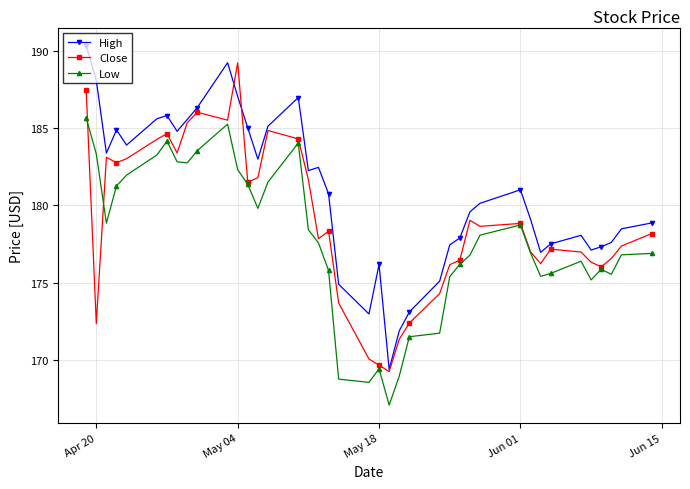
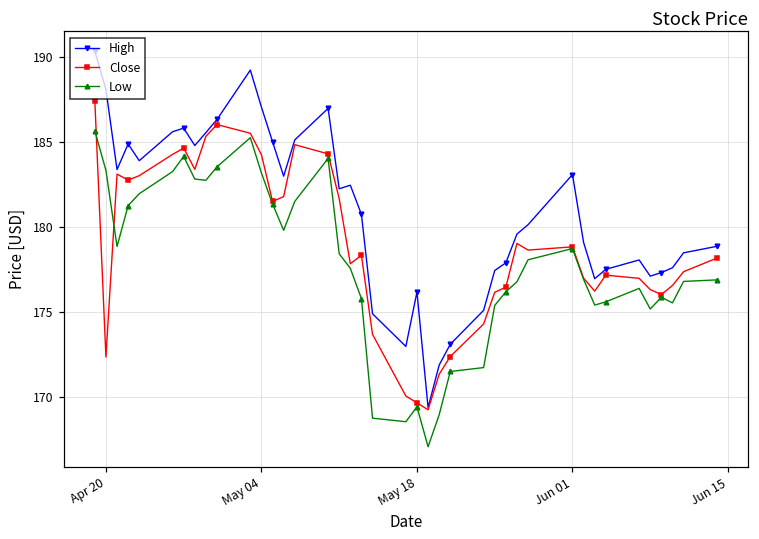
  {
    "High": {
      "May 04": 187.0,
      "May 18": 176.2,
-     "Jun 01": 181.0
+     "Jun 01": 183.1
    },
    "Close": {
      "Apr 20": 172.4,
-     "May 04": 189.2,
+     "May 04": 184.3,
      "May 18": 169.7
    },
    "Low": {
      "Apr 20": 183.3,
-     "May 04": 182.3,
+     "May 04": 183.2,
      "May 18": 169.4
    }
  }
